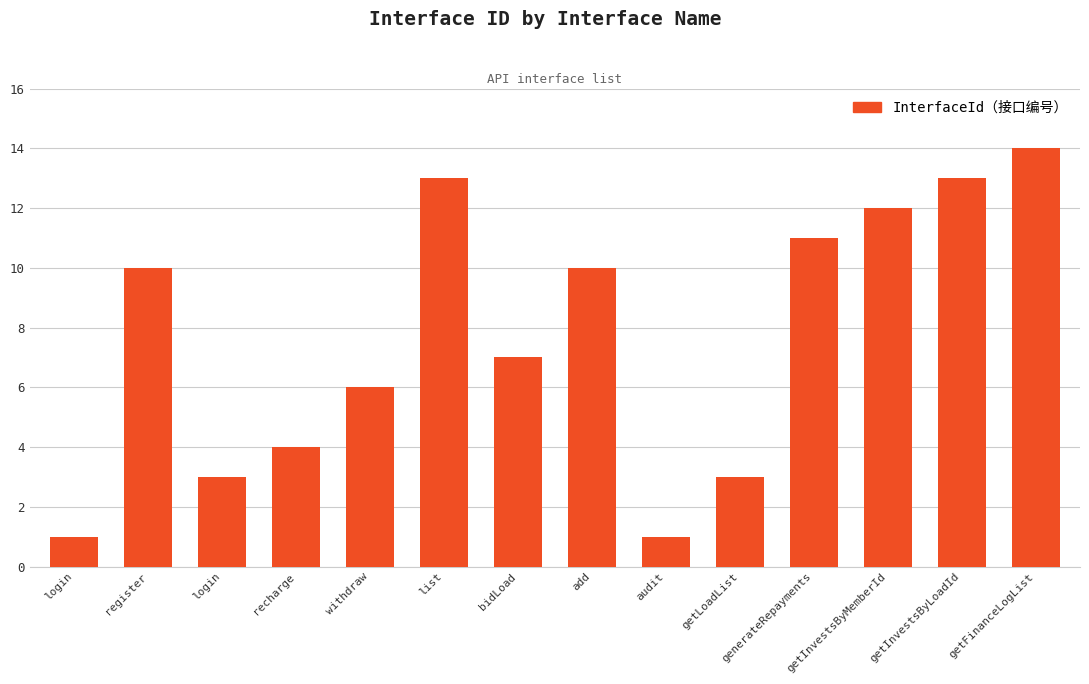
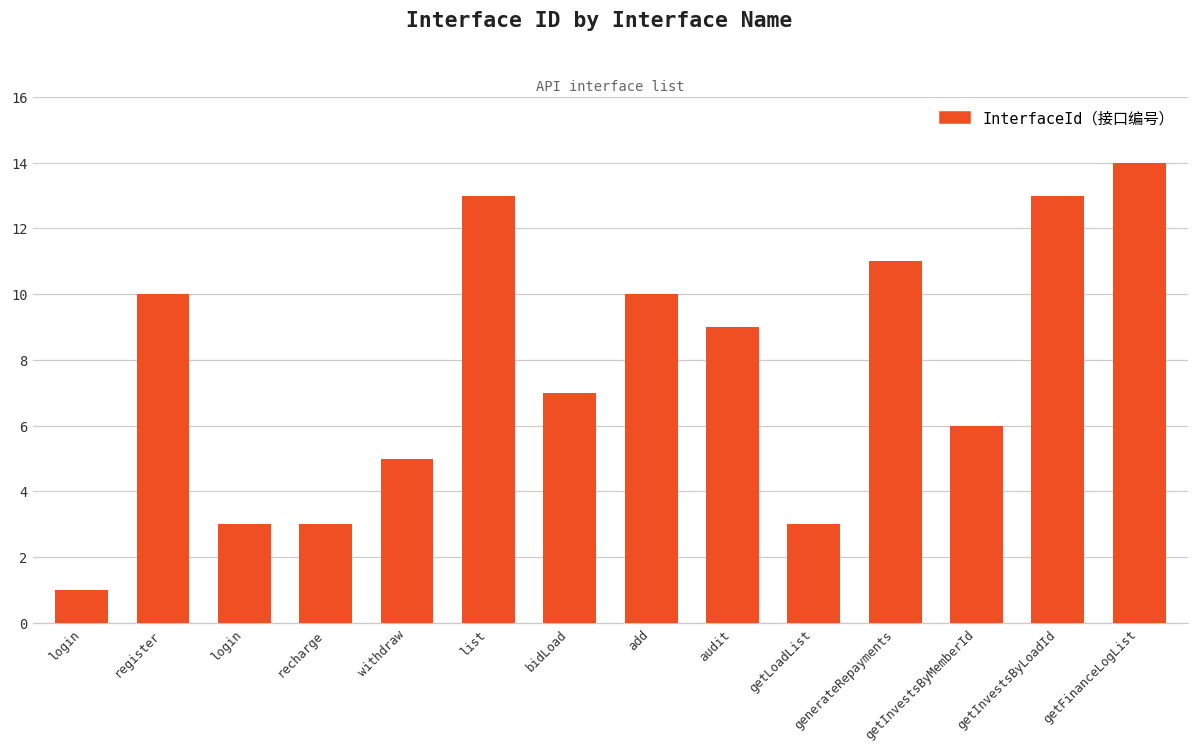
  {
    "register": 10,
-   "recharge": 4,
-   "withdraw": 6,
+   "recharge": 3,
+   "withdraw": 5,
    "list": 13,
    "bidLoad": 7,
    "add": 10,
-   "audit": 1,
+   "audit": 9,
    "getLoadList": 3,
    "generateRepayments": 11,
-   "getInvestsByMemberId": 12,
+   "getInvestsByMemberId": 6,
    "getInvestsByLoadId": 13,
    "getFinanceLogList": 14
  }
